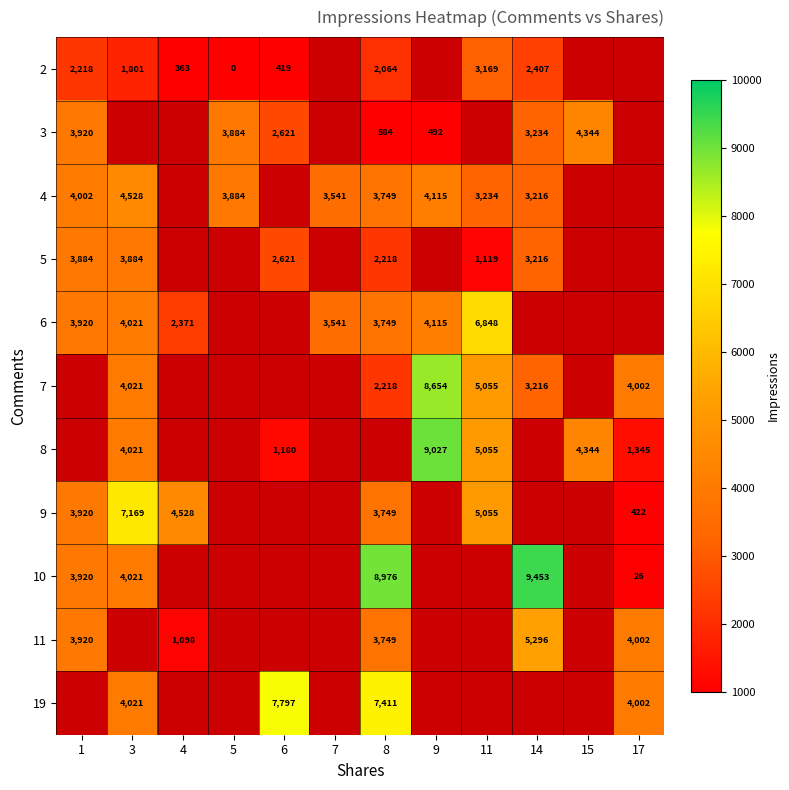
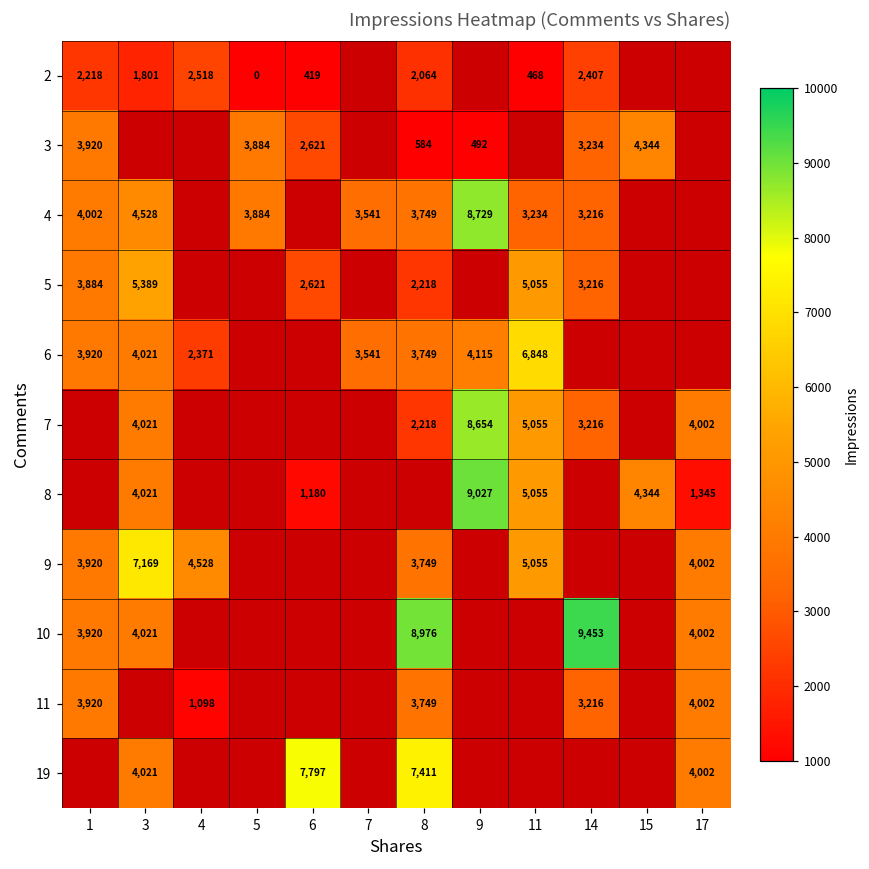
  {
    "2": {
      "1": "2,218",
      "3": "1,801",
-     "4": "363",
+     "4": "2,518",
      "5": "0",
      "6": "419",
      "8": "2,064",
-     "11": "3,169",
+     "11": "468",
      "14": "2,407"
    },
    "3": {
      "1": "3,920",
      "5": "3,884",
      "6": "2,621",
      "8": "584",
      "9": "492",
      "14": "3,234",
      "15": "4,344"
    },
    "4": {
      "1": "4,002",
      "3": "4,528",
      "5": "3,884",
      "7": "3,541",
      "8": "3,749",
-     "9": "4,115",
+     "9": "8,729",
      "11": "3,234",
      "14": "3,216"
    },
    "5": {
      "1": "3,884",
-     "3": "3,884",
+     "3": "5,389",
      "6": "2,621",
      "8": "2,218",
-     "11": "1,119",
+     "11": "5,055",
      "14": "3,216"
    },
    "6": {
      "1": "3,920",
      "3": "4,021",
      "4": "2,371",
      "7": "3,541",
      "8": "3,749",
      "9": "4,115",
      "11": "6,848"
    },
    "7": {
      "3": "4,021",
      "8": "2,218",
      "9": "8,654",
      "11": "5,055",
      "14": "3,216",
      "17": "4,002"
    },
    "8": {
      "3": "4,021",
      "6": "1,180",
      "9": "9,027",
      "11": "5,055",
      "15": "4,344",
      "17": "1,345"
    },
    "9": {
      "1": "3,920",
      "3": "7,169",
      "4": "4,528",
      "8": "3,749",
      "11": "5,055",
-     "17": "422"
+     "17": "4,002"
    },
    "10": {
      "1": "3,920",
      "3": "4,021",
      "8": "8,976",
      "14": "9,453",
-     "17": "26"
+     "17": "4,002"
    },
    "11": {
      "1": "3,920",
      "4": "1,098",
      "8": "3,749",
-     "14": "5,296",
+     "14": "3,216",
      "17": "4,002"
    },
    "19": {
      "3": "4,021",
      "6": "7,797",
      "8": "7,411",
      "17": "4,002"
    }
  }
